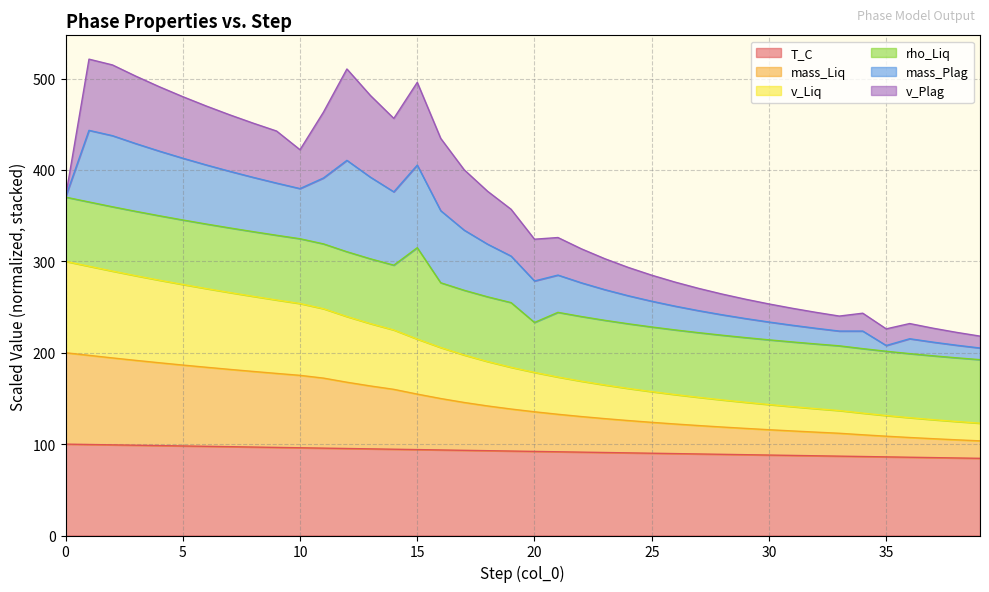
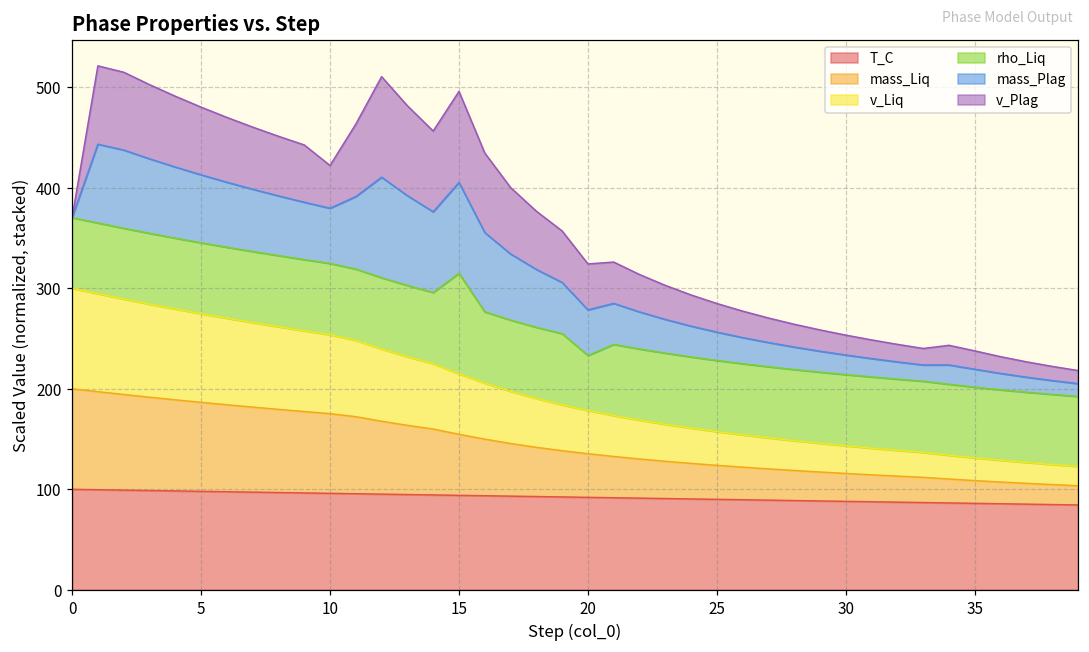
  {
    "T_C": {
      "0": 100,
      "5": 100,
      "10": 100,
      "15": 90,
      "20": 90,
      "25": 90,
      "30": 90,
      "35": 90
    },
    "rho_Liq": {
      "5": 70,
      "10": 70,
      "15": 100,
      "20": 50,
      "25": 70,
      "30": 70,
      "35": 70
    },
    "mass_Plag": {
      "5": 70,
      "10": 50,
      "15": 90,
      "20": 50,
      "25": 30,
      "30": 20,
-     "35": 10
+     "35": 20
    },
    "v_Plag": {
      "5": 70,
      "10": 40,
      "15": 90,
      "20": 50,
      "25": 30,
      "30": 20,
      "35": 20
    }
  }
